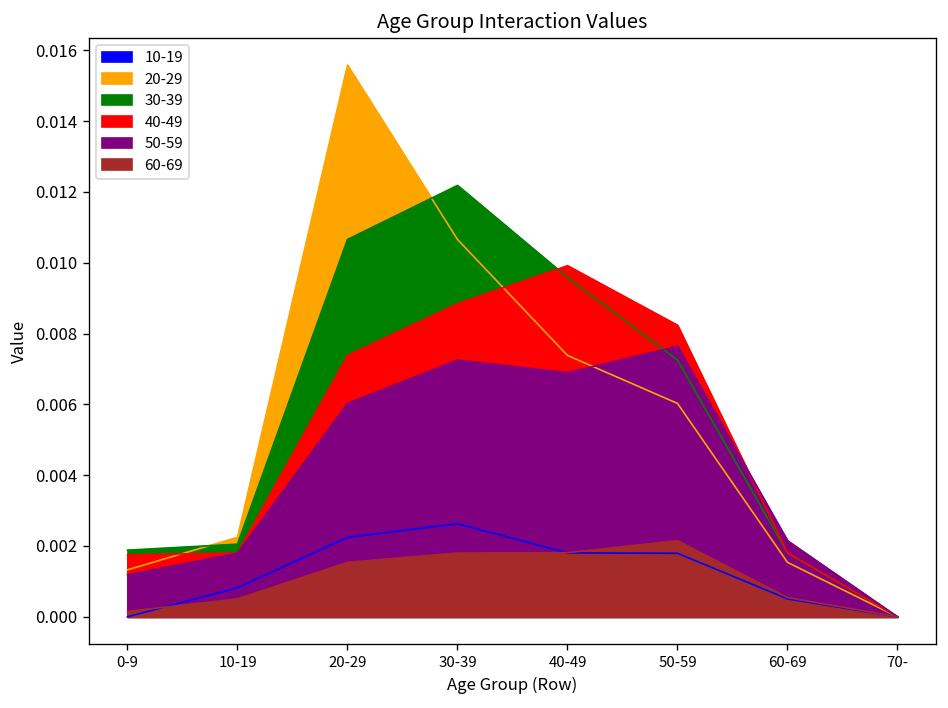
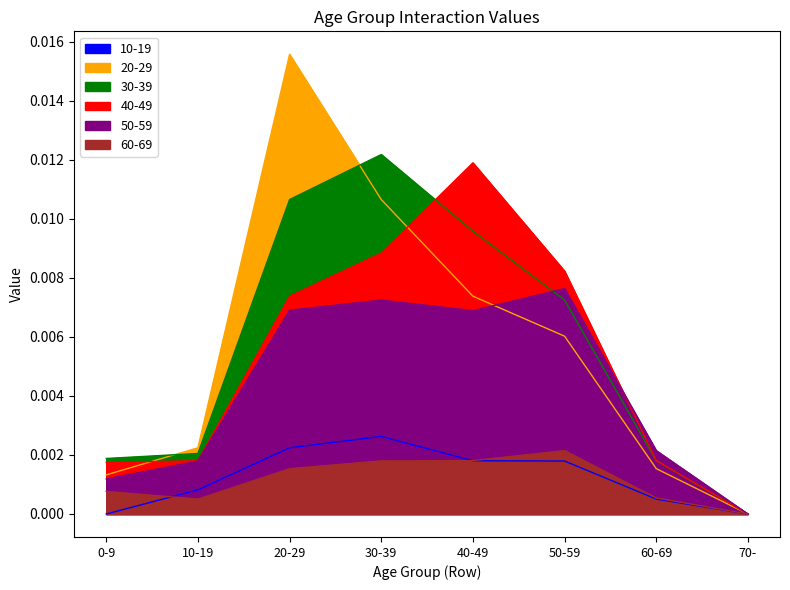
  {
    "10-19": {
      "0-9": 0.0000,
      "10-19": 0.0008,
      "20-29": 0.0022,
      "30-39": 0.0026,
      "50-59": 0.0018
    },
    "20-29": {
      "0-9": 0.0013,
      "10-19": 0.0022,
      "20-29": 0.0156,
      "30-39": 0.0107,
      "40-49": 0.0074,
      "50-59": 0.0060,
      "60-69": 0.0015
    },
    "30-39": {
      "0-9": 0.0019,
      "10-19": 0.0021,
      "20-29": 0.0107,
      "30-39": 0.0122,
      "40-49": 0.0096,
      "50-59": 0.0073
    },
    "40-49": {
      "0-9": 0.0017,
      "20-29": 0.0074,
      "30-39": 0.0088,
-     "40-49": 0.0099,
+     "40-49": 0.0119,
      "50-59": 0.0082
    },
    "50-59": {
      "0-9": 0.0012,
-     "20-29": 0.0060,
+     "20-29": 0.0069,
      "30-39": 0.0073,
      "40-49": 0.0069,
      "50-59": 0.0076,
      "60-69": 0.0021
    },
    "60-69": {
-     "0-9": 0.0002,
+     "0-9": 0.0008,
      "10-19": 0.0005,
      "20-29": 0.0015,
      "30-39": 0.0018,
      "50-59": 0.0021
    }
  }
